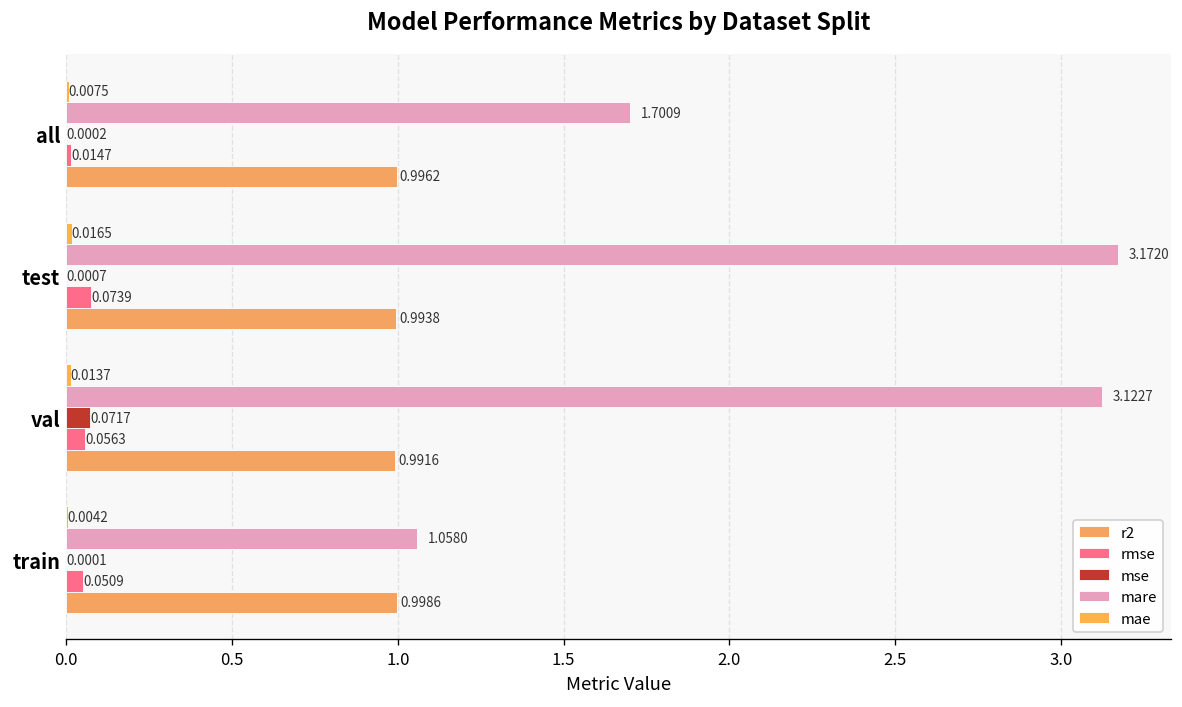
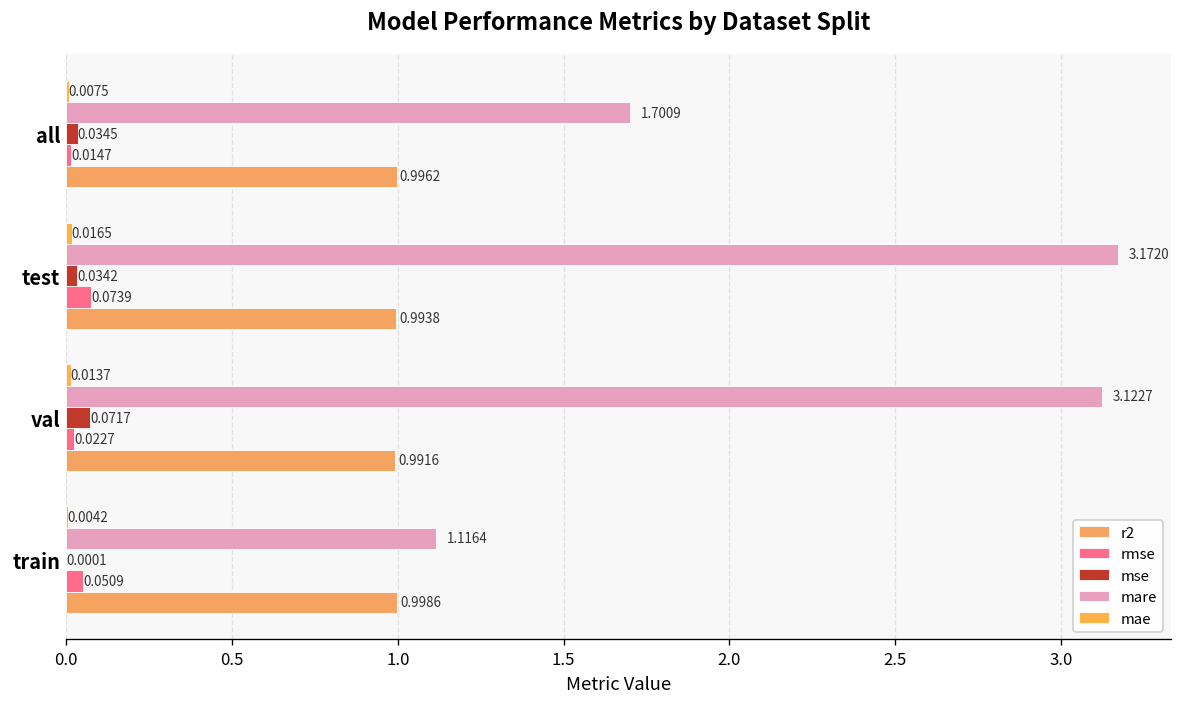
  {
    "rmse": {
      "all": 0.0147,
      "test": 0.0739,
-     "val": 0.0563,
+     "val": 0.0227,
      "train": 0.0509
    },
    "mse": {
-     "all": 0.0002,
-     "test": 0.0007,
+     "all": 0.0345,
+     "test": 0.0342,
      "val": 0.0717,
      "train": 0.0001
    },
    "mare": {
      "all": 1.7009,
      "test": 3.1720,
      "val": 3.1227,
-     "train": 1.0580
+     "train": 1.1164
    }
  }
